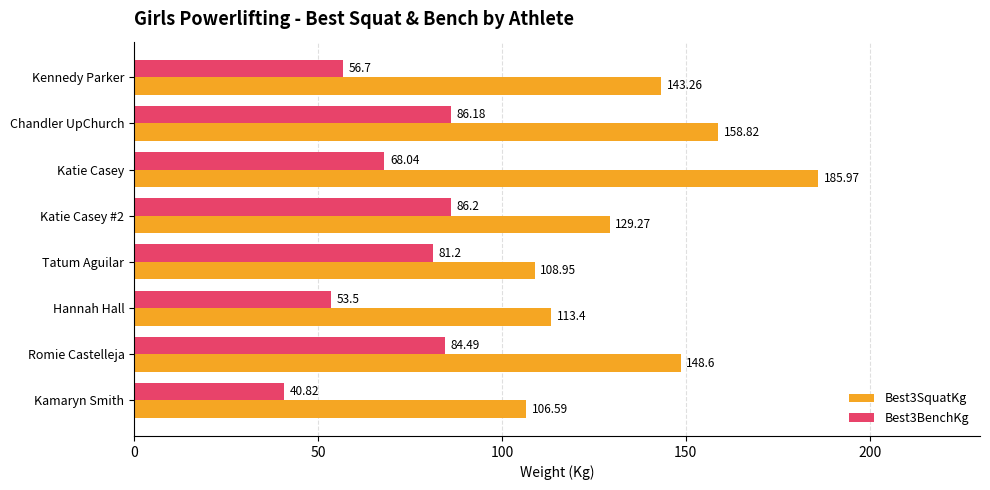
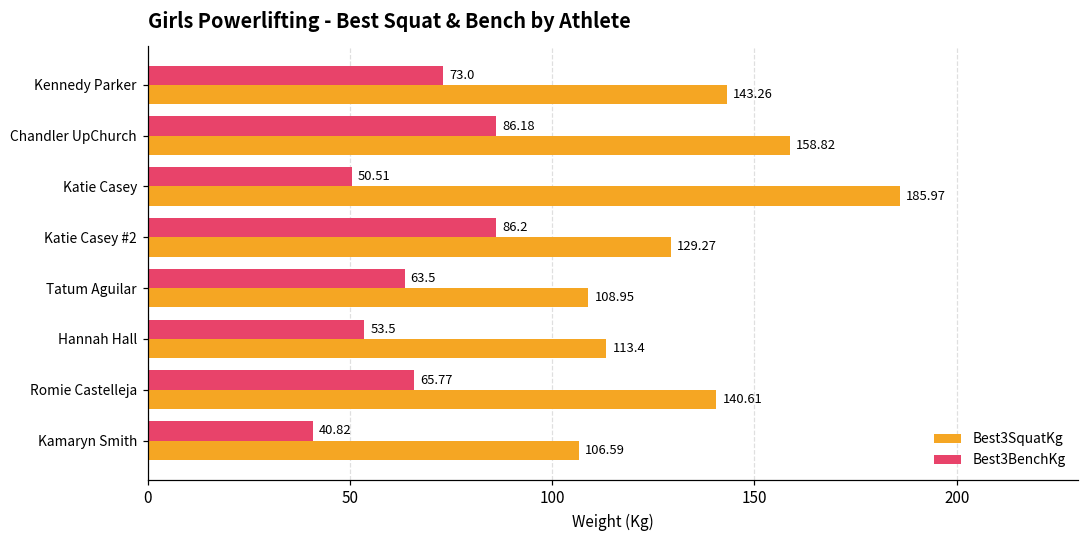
  {
    "Best3SquatKg": {
      "Kennedy Parker": 143.26,
      "Chandler UpChurch": 158.82,
      "Katie Casey": 185.97,
      "Katie Casey #2": 129.27,
      "Tatum Aguilar": 108.95,
      "Hannah Hall": 113.4,
-     "Romie Castelleja": 148.6,
+     "Romie Castelleja": 140.61,
      "Kamaryn Smith": 106.59
    },
    "Best3BenchKg": {
-     "Kennedy Parker": 56.7,
+     "Kennedy Parker": 73.0,
      "Chandler UpChurch": 86.18,
-     "Katie Casey": 68.04,
+     "Katie Casey": 50.51,
      "Katie Casey #2": 86.2,
-     "Tatum Aguilar": 81.2,
+     "Tatum Aguilar": 63.5,
      "Hannah Hall": 53.5,
-     "Romie Castelleja": 84.49,
+     "Romie Castelleja": 65.77,
      "Kamaryn Smith": 40.82
    }
  }
